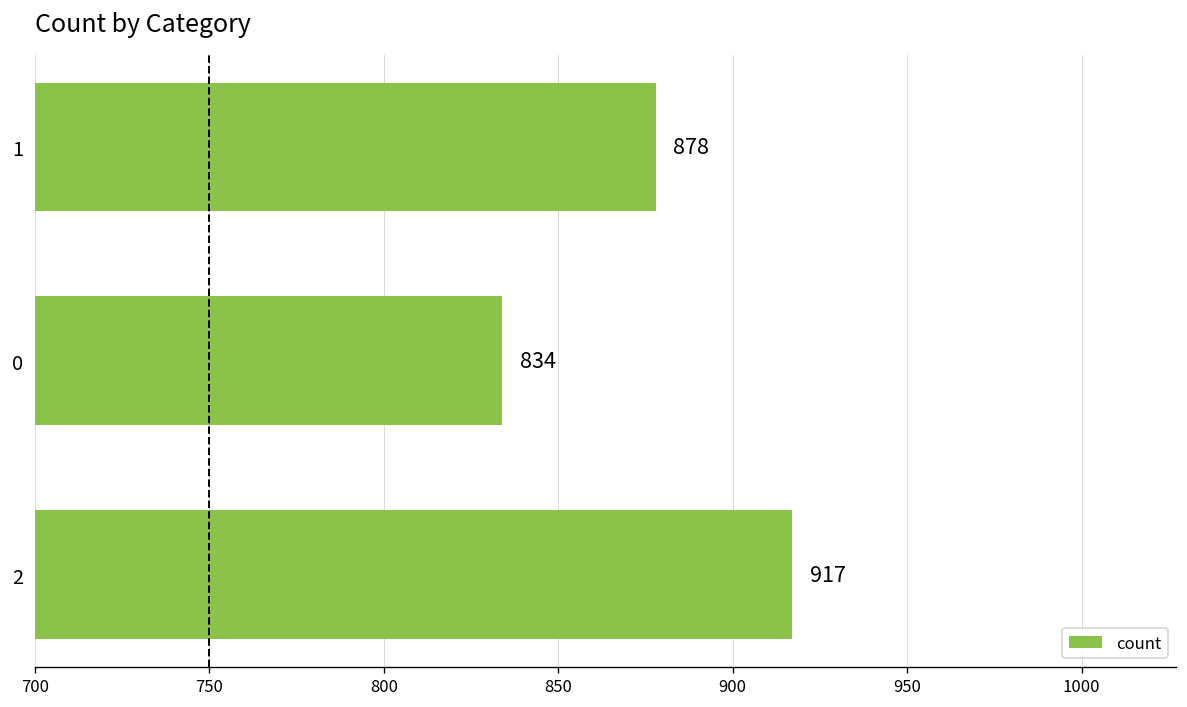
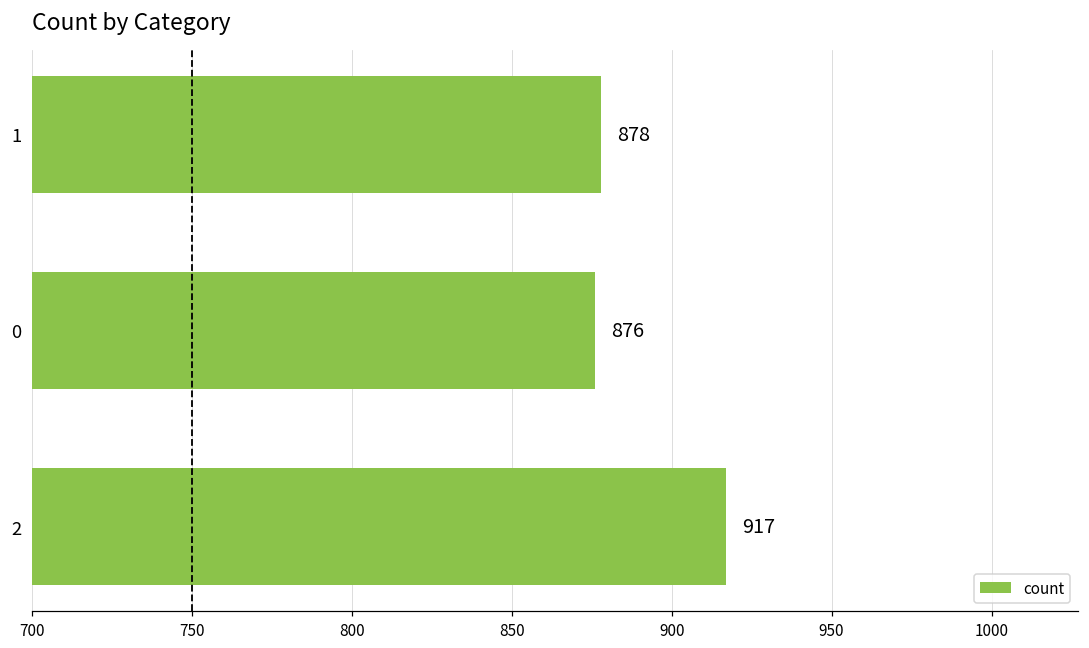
  {
    "1": 878,
-   "0": 834,
+   "0": 876,
    "2": 917
  }
